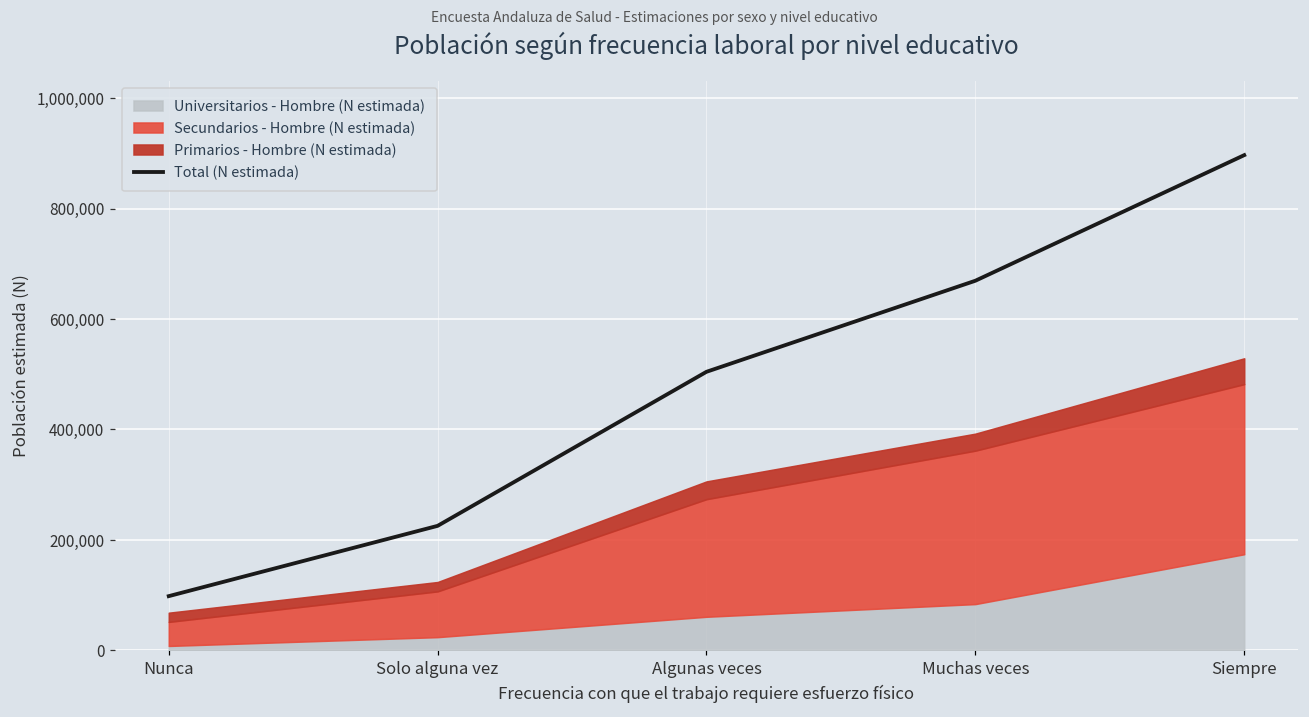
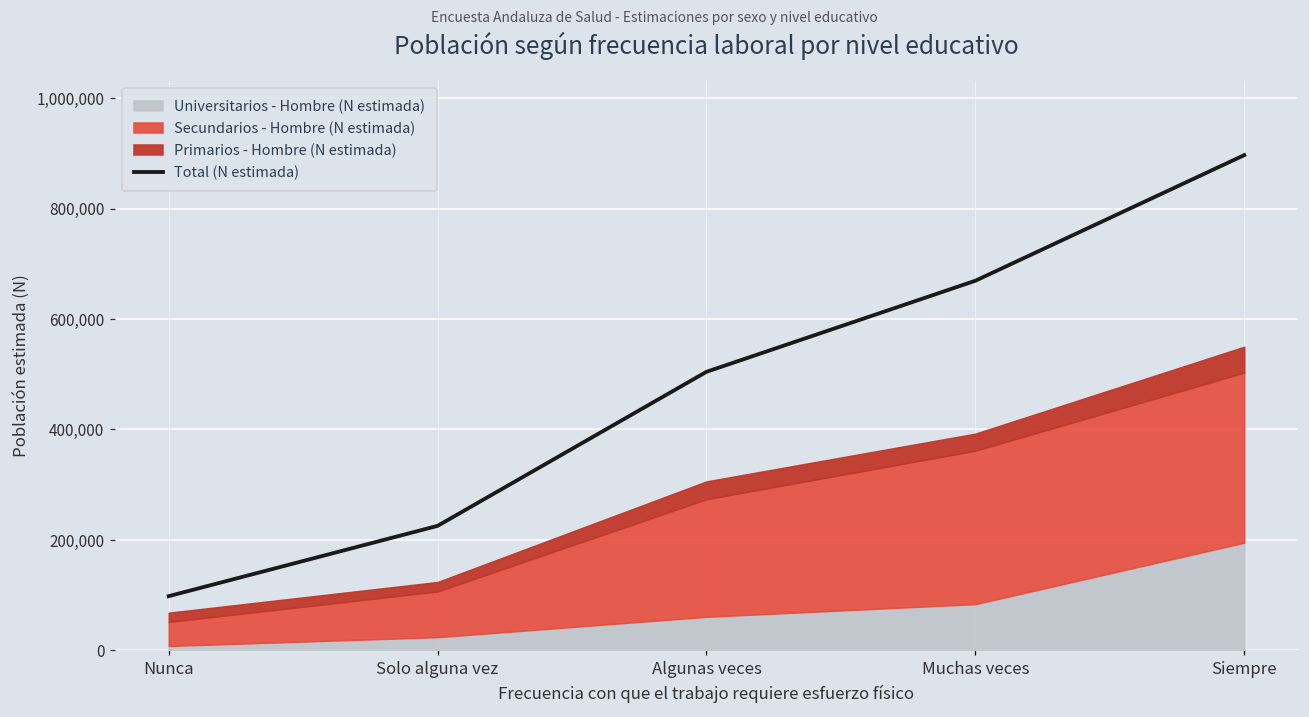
  {
    "Total (N estimada)": {
      "Nunca": "100,000",
      "Solo alguna vez": "230,000",
      "Algunas veces": "500,000",
      "Muchas veces": "670,000",
      "Siempre": "900,000"
    },
    "Universitarios - Hombre (N estimada)": {
      "Nunca": "10,000",
      "Solo alguna vez": "20,000",
      "Algunas veces": "60,000",
      "Muchas veces": "80,000",
-     "Siempre": "170,000"
+     "Siempre": "200,000"
    }
  }
